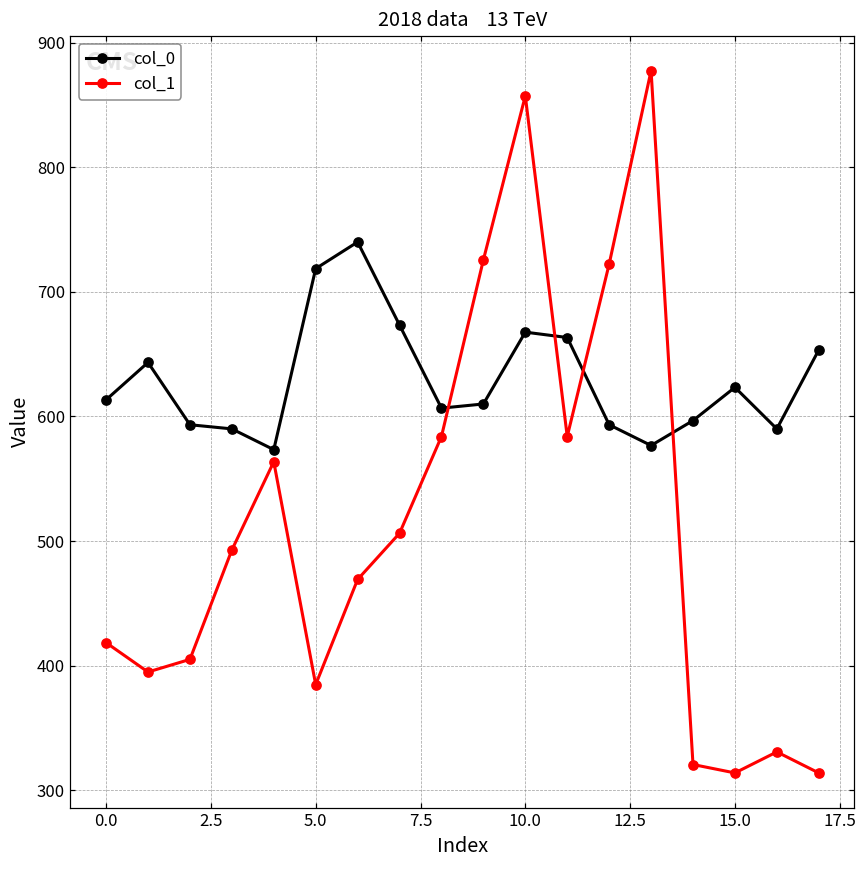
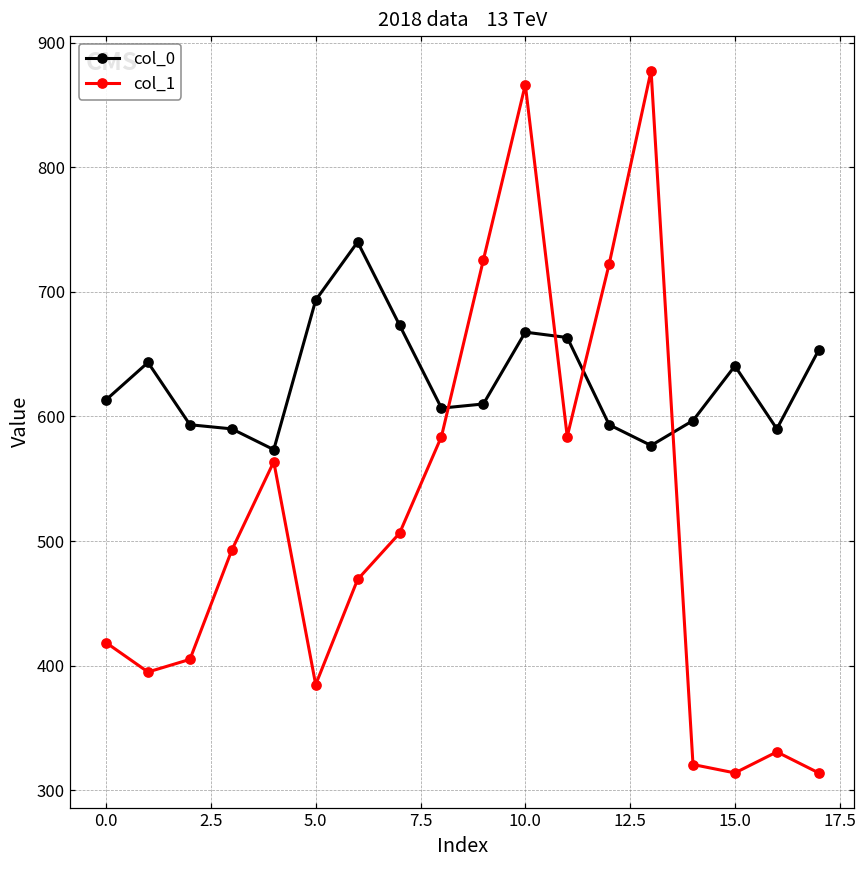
  {
    "col_0": {
      "0.0": 613,
-     "5.0": 719,
+     "5.0": 693,
      "10.0": 668,
-     "15.0": 623
+     "15.0": 641
    },
    "col_1": {
      "0.0": 418,
      "5.0": 385,
-     "10.0": 857,
+     "10.0": 866,
      "15.0": 314
    }
  }
